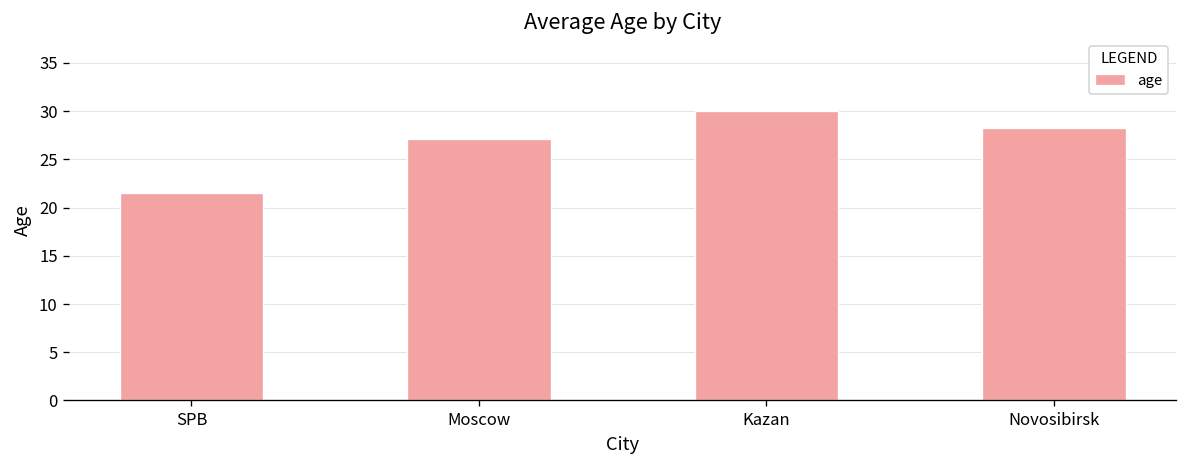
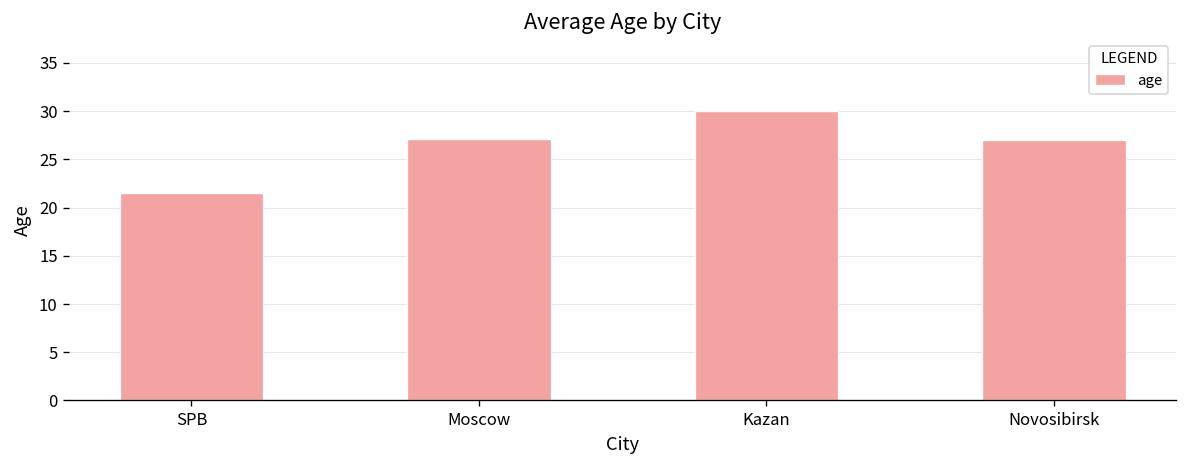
  {
    "SPB": 22,
    "Moscow": 27,
    "Kazan": 30,
-   "Novosibirsk": 28
+   "Novosibirsk": 27
  }
